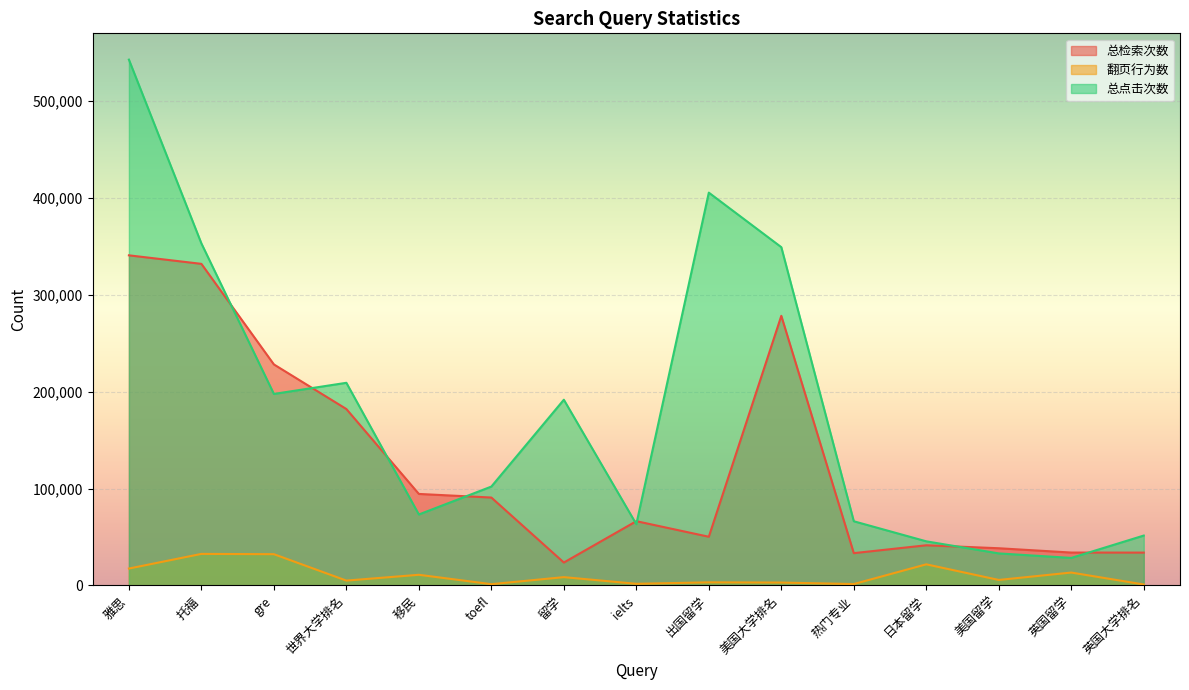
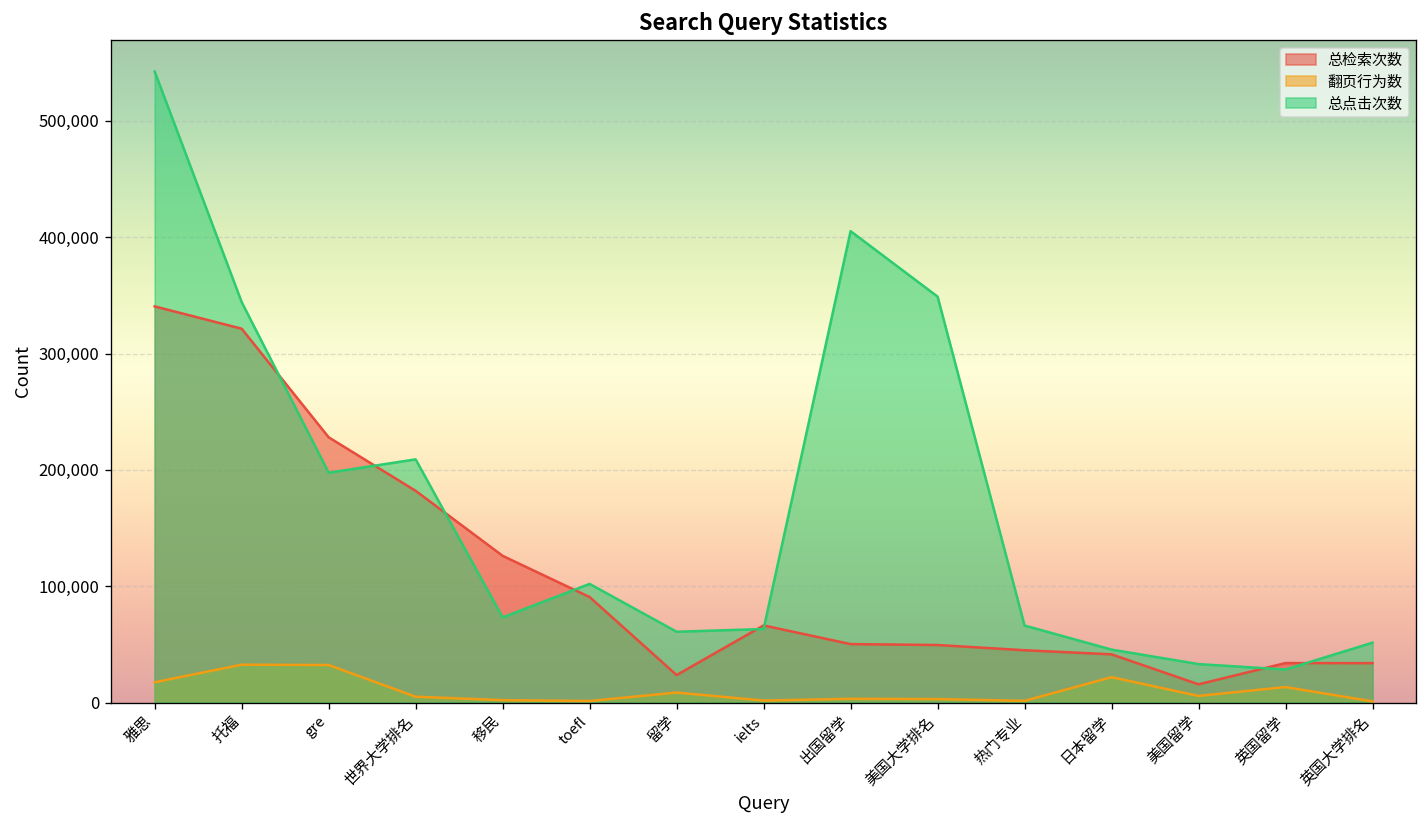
  {
    "总检索次数": {
      "雅思": "340,000",
-     "托福": "330,000",
+     "托福": "320,000",
      "gre": "230,000",
      "世界大学排名": "180,000",
-     "移民": "90,000",
+     "移民": "130,000",
      "toefl": "90,000",
      "留学": "20,000",
      "ielts": "70,000",
      "出国留学": "50,000",
-     "美国大学排名": "280,000",
-     "热门专业": "30,000",
+     "美国大学排名": "50,000",
+     "热门专业": "50,000",
      "日本留学": "40,000",
-     "美国留学": "40,000",
+     "美国留学": "20,000",
      "英国留学": "30,000",
      "英国大学排名": "30,000"
    },
    "翻页行为数": {
      "雅思": "20,000",
      "托福": "30,000",
      "gre": "30,000",
      "世界大学排名": "10,000",
-     "移民": "10,000",
+     "移民": "0",
      "toefl": "0",
      "留学": "10,000",
      "ielts": "0",
      "出国留学": "0",
      "美国大学排名": "0",
      "热门专业": "0",
      "日本留学": "20,000",
      "美国留学": "10,000",
      "英国留学": "10,000",
      "英国大学排名": "0"
    },
    "总点击次数": {
      "雅思": "540,000",
-     "托福": "350,000",
+     "托福": "340,000",
      "gre": "200,000",
      "世界大学排名": "210,000",
      "移民": "70,000",
      "toefl": "100,000",
-     "留学": "190,000",
+     "留学": "60,000",
      "ielts": "60,000",
      "出国留学": "410,000",
      "美国大学排名": "350,000",
      "热门专业": "70,000",
      "日本留学": "50,000",
      "美国留学": "30,000",
      "英国留学": "30,000",
      "英国大学排名": "50,000"
    }
  }
